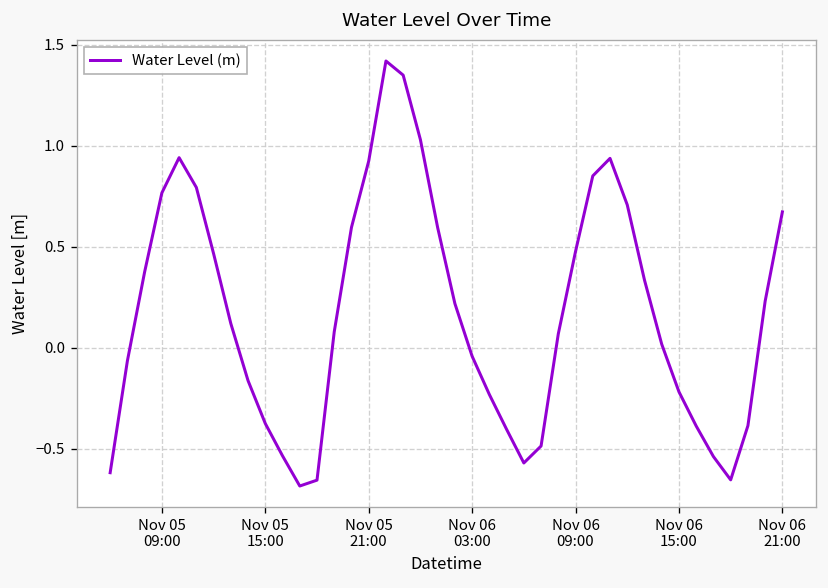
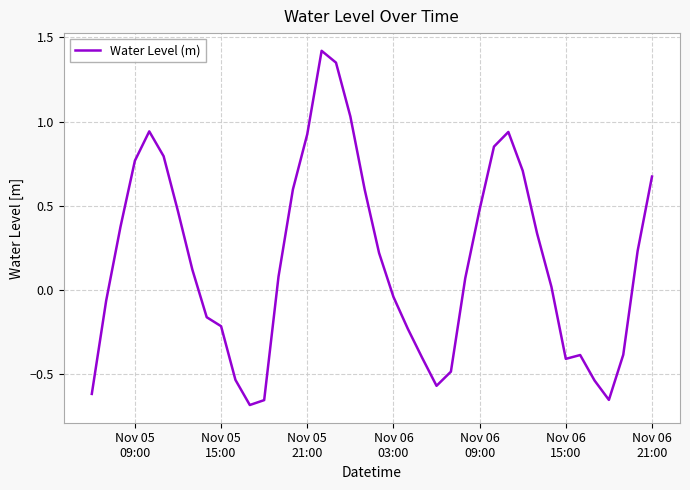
  {
    "Nov 05 09:00": 0.77,
-   "Nov 05 15:00": -0.37,
+   "Nov 05 15:00": -0.22,
    "Nov 05 21:00": 0.92,
    "Nov 06 03:00": -0.04,
    "Nov 06 09:00": 0.48,
-   "Nov 06 15:00": -0.22,
+   "Nov 06 15:00": -0.41,
    "Nov 06 21:00": 0.67
  }
